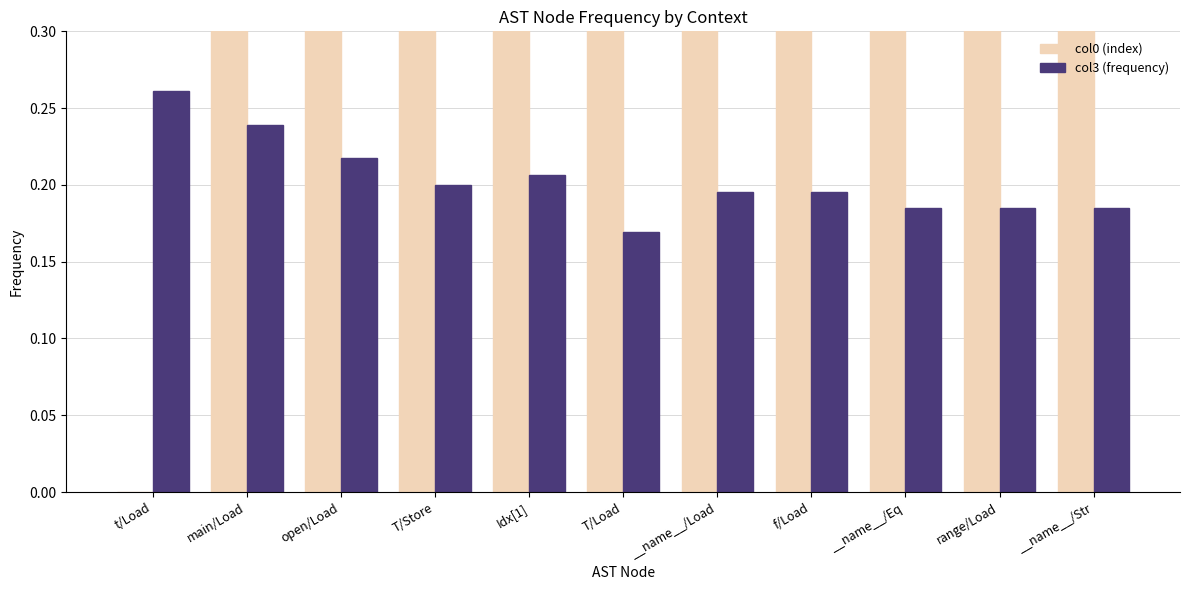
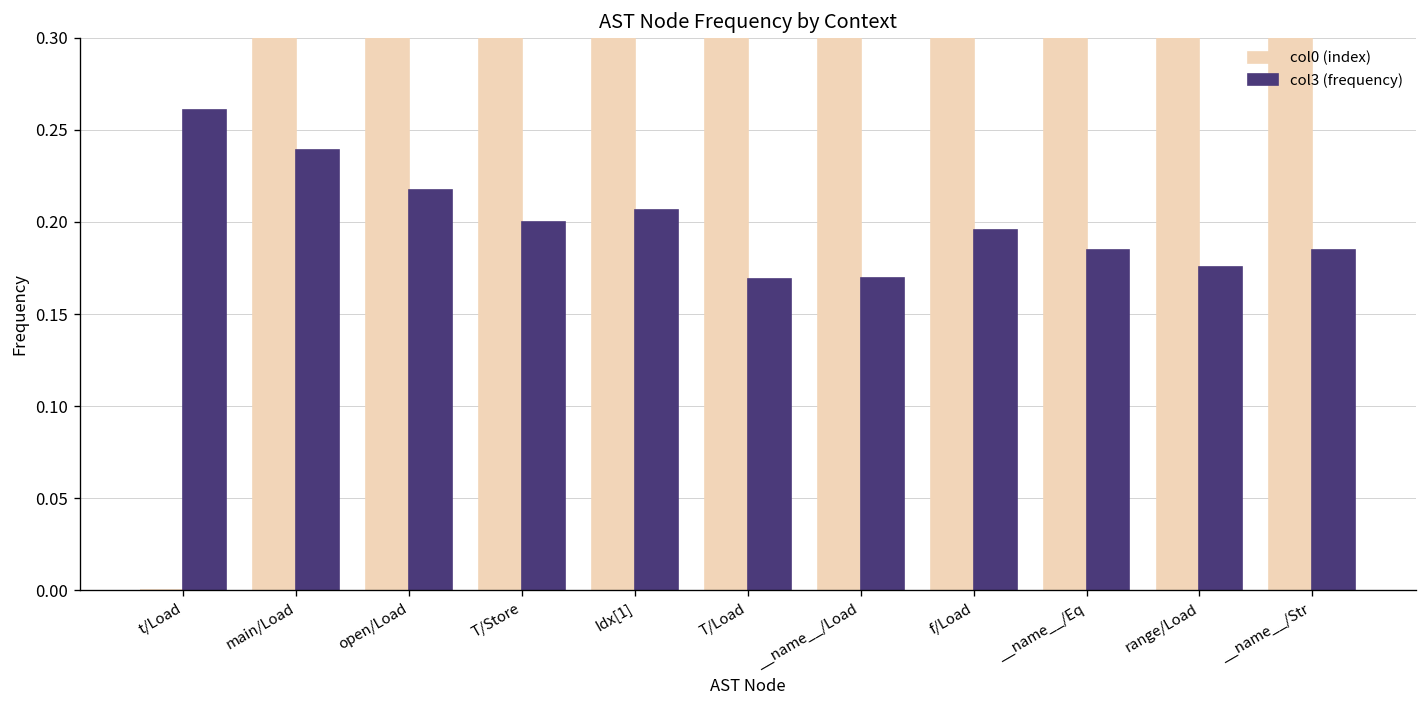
  {
    "col0 (index)": {
      "t/Load": 0.000
    },
    "col3 (frequency)": {
      "t/Load": 0.261,
      "main/Load": 0.239,
      "open/Load": 0.217,
      "T/Store": 0.200,
      "Idx[1]": 0.207,
      "T/Load": 0.169,
-     "__name__/Load": 0.196,
+     "__name__/Load": 0.169,
      "f/Load": 0.196,
      "__name__/Eq": 0.185,
-     "range/Load": 0.185,
+     "range/Load": 0.175,
      "__name__/Str": 0.185
    }
  }
